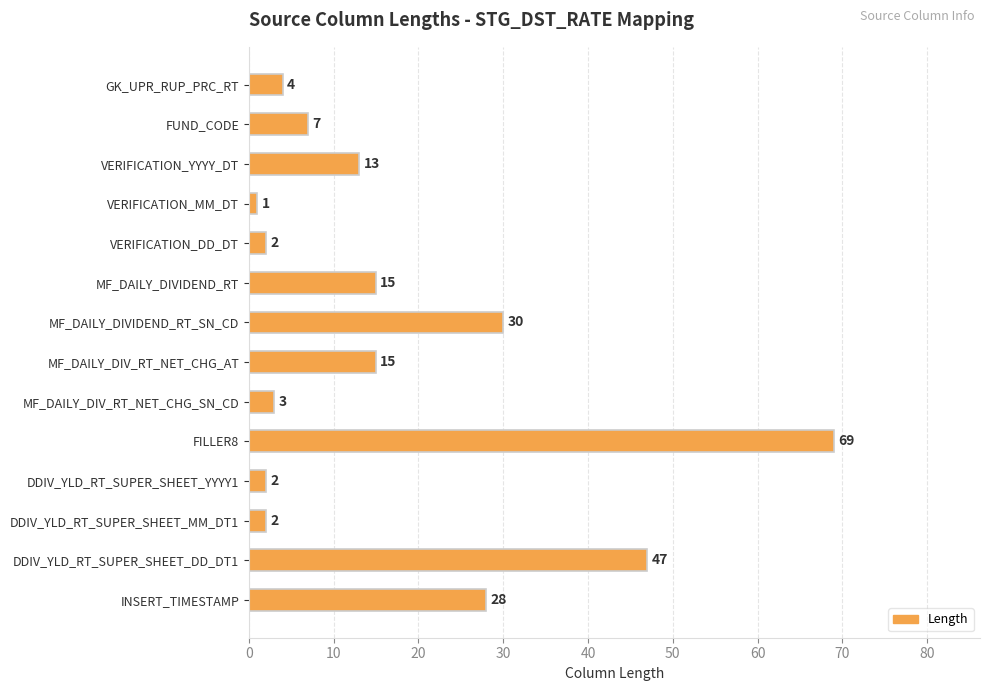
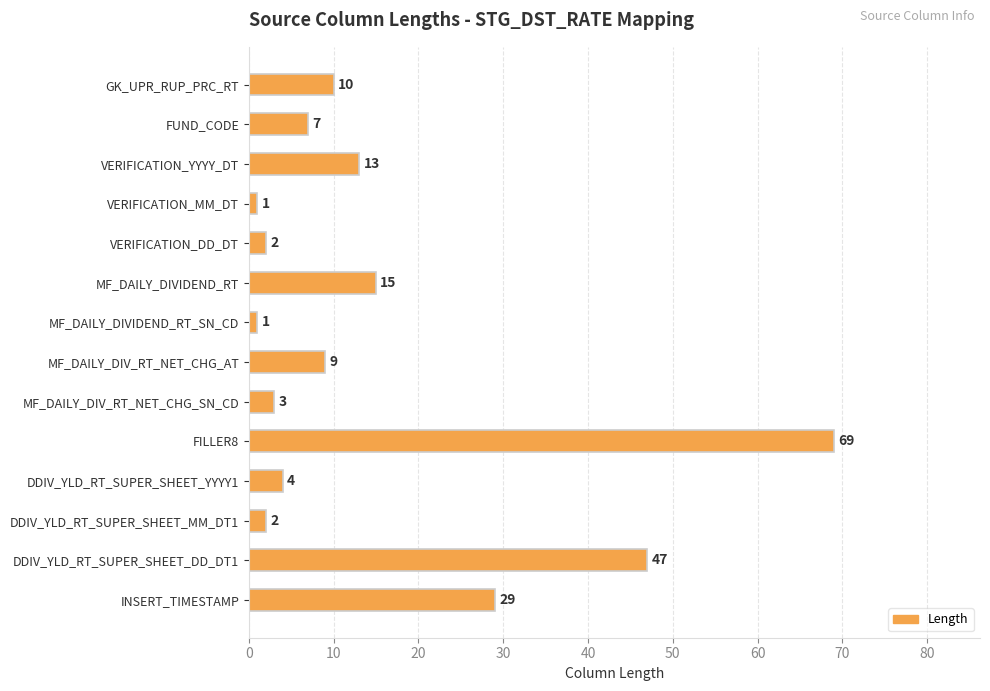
  {
-   "GK_UPR_RUP_PRC_RT": 4,
+   "GK_UPR_RUP_PRC_RT": 10,
    "FUND_CODE": 7,
    "VERIFICATION_YYYY_DT": 13,
    "VERIFICATION_MM_DT": 1,
    "VERIFICATION_DD_DT": 2,
    "MF_DAILY_DIVIDEND_RT": 15,
-   "MF_DAILY_DIVIDEND_RT_SN_CD": 30,
-   "MF_DAILY_DIV_RT_NET_CHG_AT": 15,
+   "MF_DAILY_DIVIDEND_RT_SN_CD": 1,
+   "MF_DAILY_DIV_RT_NET_CHG_AT": 9,
    "MF_DAILY_DIV_RT_NET_CHG_SN_CD": 3,
    "FILLER8": 69,
-   "DDIV_YLD_RT_SUPER_SHEET_YYYY1": 2,
+   "DDIV_YLD_RT_SUPER_SHEET_YYYY1": 4,
    "DDIV_YLD_RT_SUPER_SHEET_MM_DT1": 2,
    "DDIV_YLD_RT_SUPER_SHEET_DD_DT1": 47,
-   "INSERT_TIMESTAMP": 28
+   "INSERT_TIMESTAMP": 29
  }
